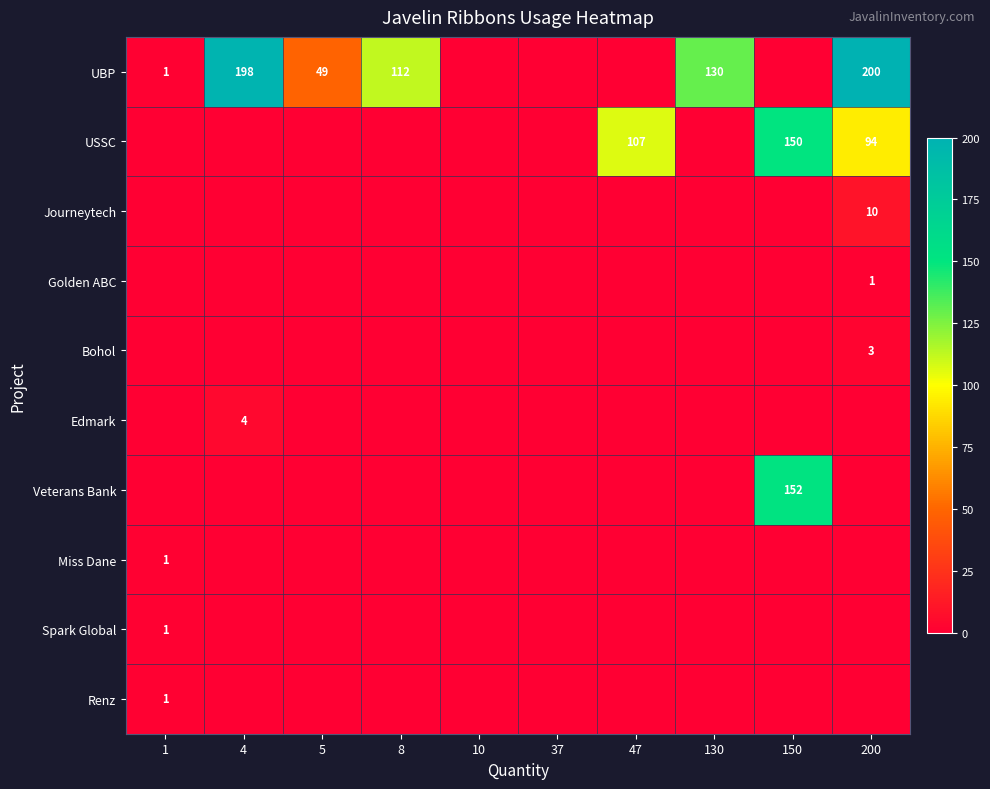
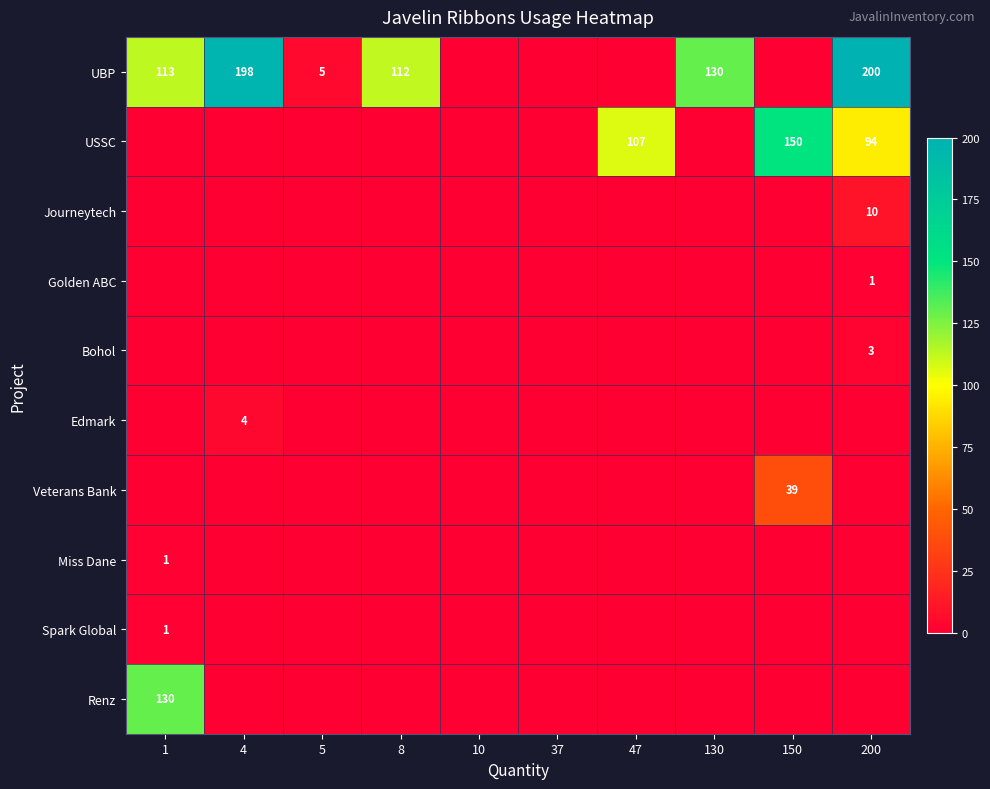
  {
    "UBP": {
-     "1": 1,
+     "1": 113,
      "4": 198,
-     "5": 49,
+     "5": 5,
      "8": 112,
      "130": 130,
      "200": 200
    },
    "USSC": {
      "47": 107,
      "150": 150,
      "200": 94
    },
    "Journeytech": {
      "200": 10
    },
    "Golden ABC": {
      "200": 1
    },
    "Bohol": {
      "200": 3
    },
    "Edmark": {
      "4": 4
    },
    "Veterans Bank": {
-     "150": 152
+     "150": 39
    },
    "Miss Dane": {
      "1": 1
    },
    "Spark Global": {
      "1": 1
    },
    "Renz": {
-     "1": 1
+     "1": 130
    }
  }
